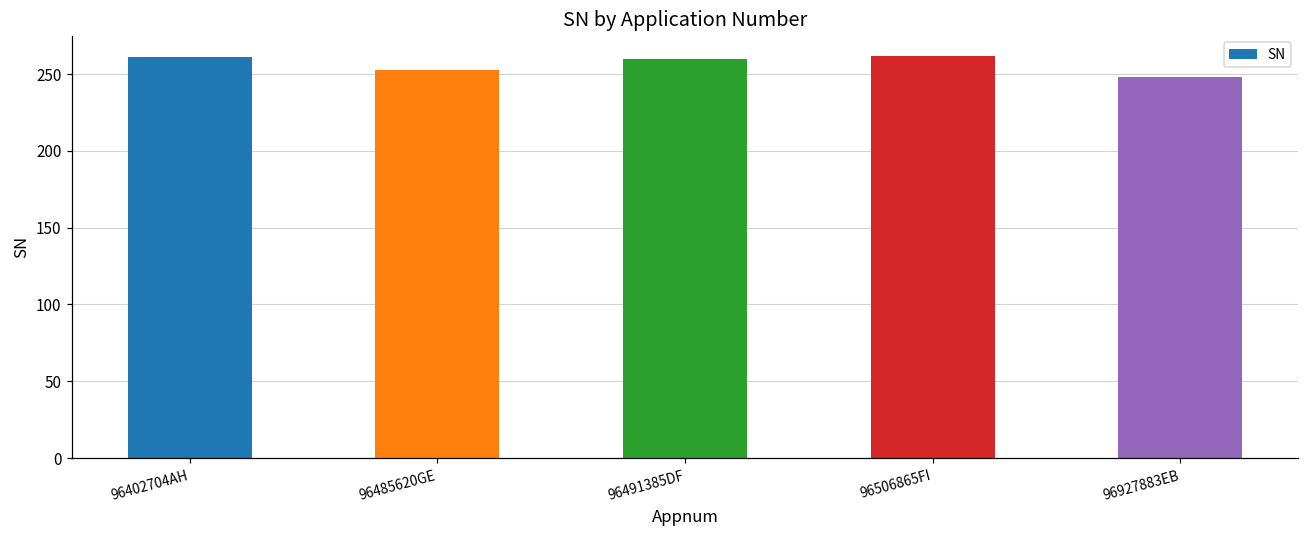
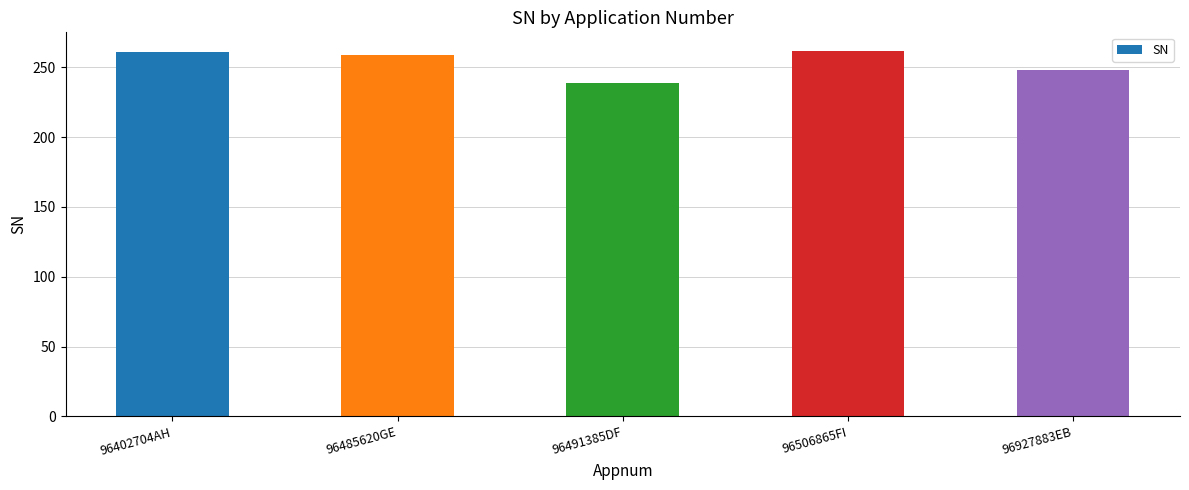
  {
    "96402704AH": 261,
-   "96485620GE": 253,
-   "96491385DF": 260,
+   "96485620GE": 259,
+   "96491385DF": 239,
    "96506865FI": 262,
    "96927883EB": 248
  }
